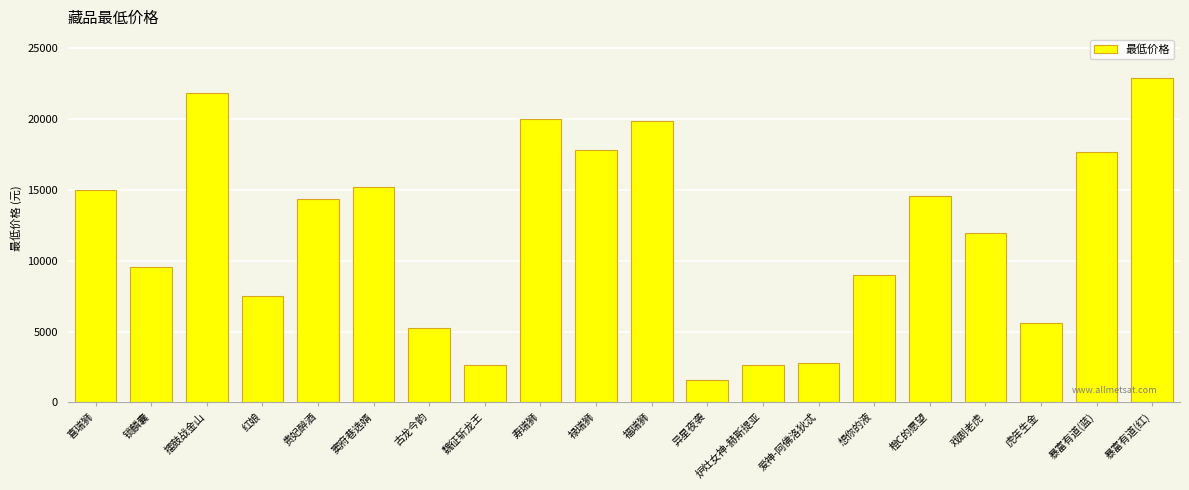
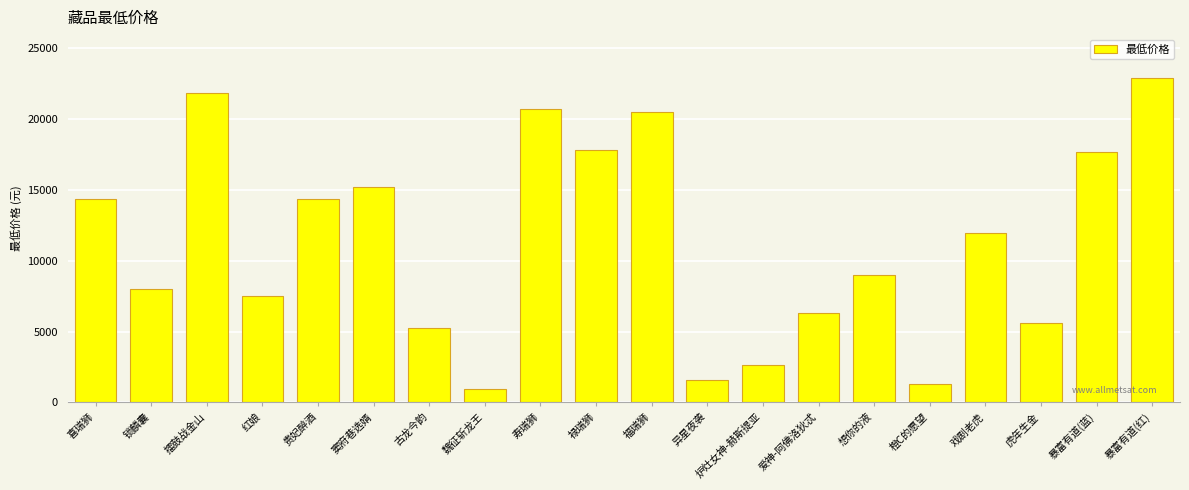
  {
-   "喜瑞狮": 15000,
-   "锁麟囊": 9600,
+   "喜瑞狮": 14400,
+   "锁麟囊": 8000,
    "擂鼓战金山": 21800,
    "红娘": 7500,
    "贵妃醉酒": 14300,
    "窦府巷选婿": 15200,
    "古龙今韵": 5300,
-   "魏征斩龙王": 2600,
-   "寿瑞狮": 20000,
+   "魏征斩龙王": 900,
+   "寿瑞狮": 20700,
    "禄瑞狮": 17800,
-   "福瑞狮": 19900,
+   "福瑞狮": 20500,
    "异星夜袭": 1600,
    "炉灶女神-赫斯提亚": 2700,
-   "爱神-阿佛洛狄忒": 2800,
+   "爱神-阿佛洛狄忒": 6300,
    "想你的液": 9000,
-   "橙C的愿望": 14600,
+   "橙C的愿望": 1300,
    "戏剧老虎": 12000,
    "虎年生金": 5600,
    "暴富有道(蓝)": 17700,
    "暴富有道(红)": 22900
  }
